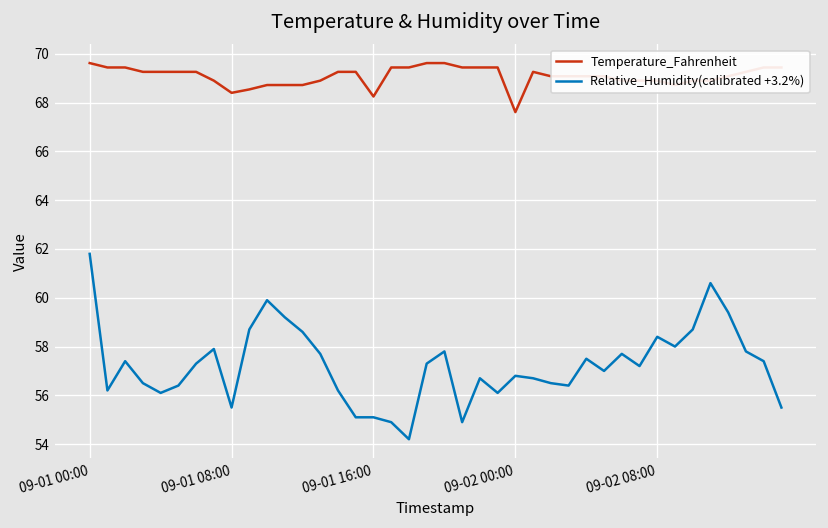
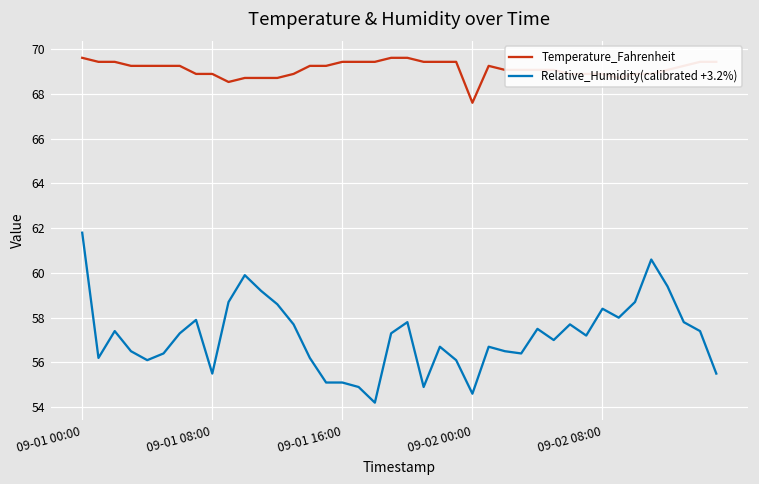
  {
    "Temperature_Fahrenheit": {
      "09-01 00:00": 69.6,
-     "09-01 08:00": 68.4,
-     "09-01 16:00": 68.3,
+     "09-01 08:00": 68.9,
+     "09-01 16:00": 69.4,
      "09-02 00:00": 67.6
    },
    "Relative_Humidity(calibrated +3.2%)": {
      "09-01 00:00": 61.8,
      "09-01 08:00": 55.5,
      "09-01 16:00": 55.1,
-     "09-02 00:00": 56.8,
+     "09-02 00:00": 54.6,
      "09-02 08:00": 58.4
    }
  }
